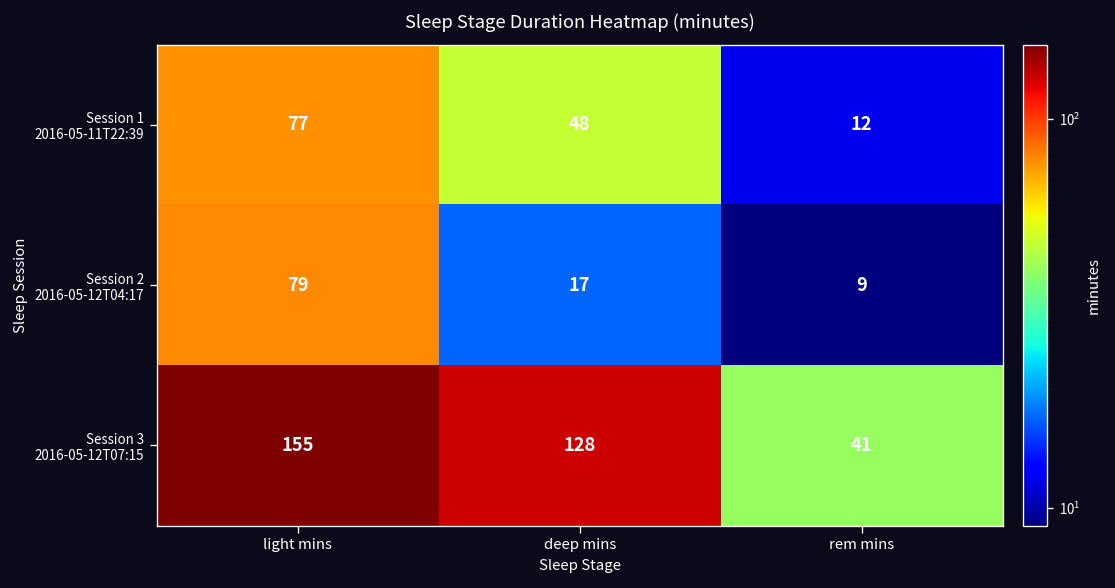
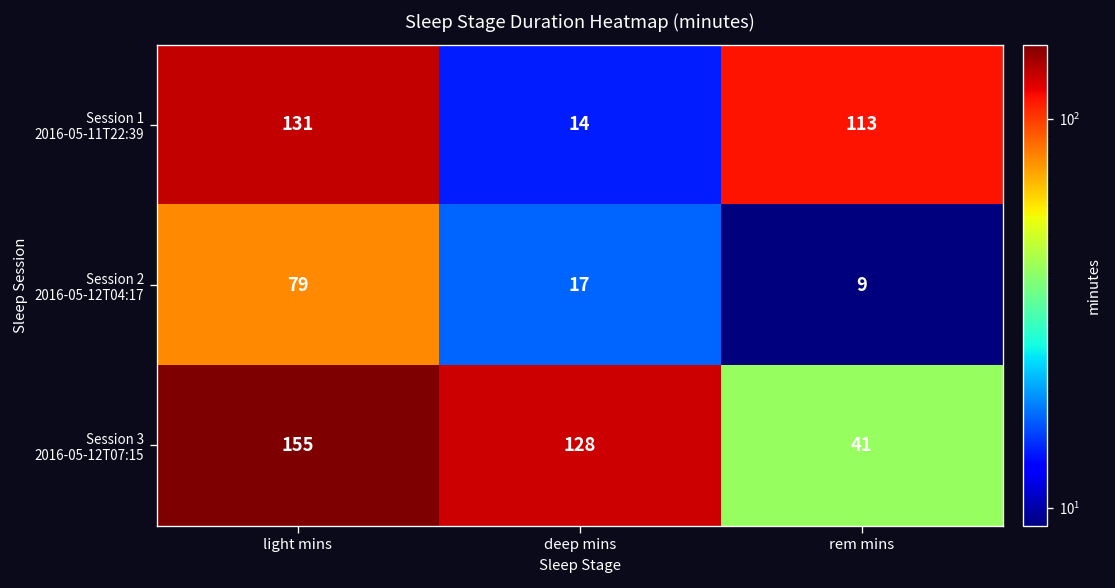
  {
    "Session 1 2016-05-11T22:39": {
-     "light mins": 77,
-     "deep mins": 48,
-     "rem mins": 12
+     "light mins": 131,
+     "deep mins": 14,
+     "rem mins": 113
    },
    "Session 2 2016-05-12T04:17": {
      "light mins": 79,
      "deep mins": 17,
      "rem mins": 9
    },
    "Session 3 2016-05-12T07:15": {
      "light mins": 155,
      "deep mins": 128,
      "rem mins": 41
    }
  }
